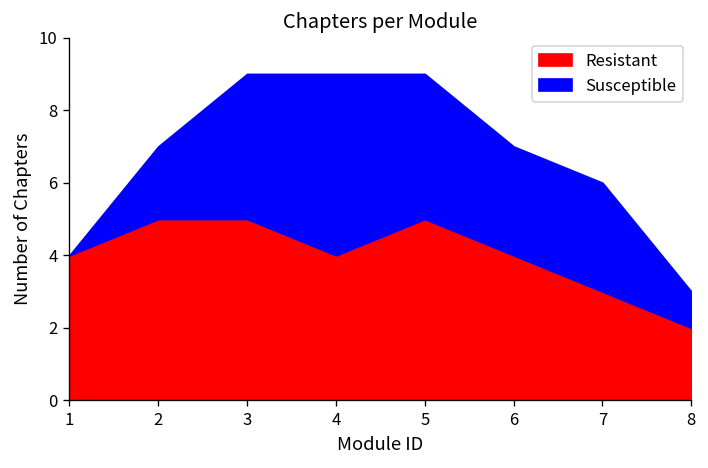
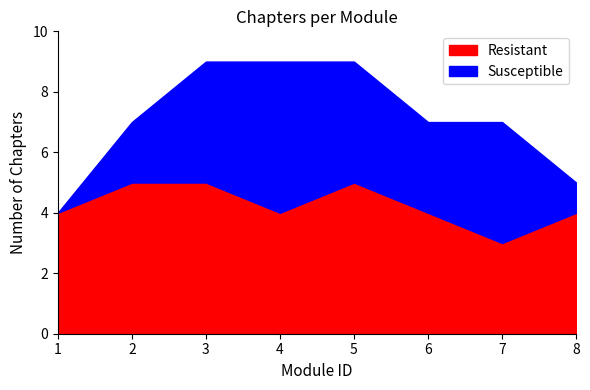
  {
    "Resistant": {
-     "8": 2
+     "8": 4
    },
    "Susceptible": {
      "2": 2,
      "3": 4,
      "4": 5,
      "5": 4,
      "6": 3,
-     "7": 3,
+     "7": 4,
      "8": 1
    }
  }
